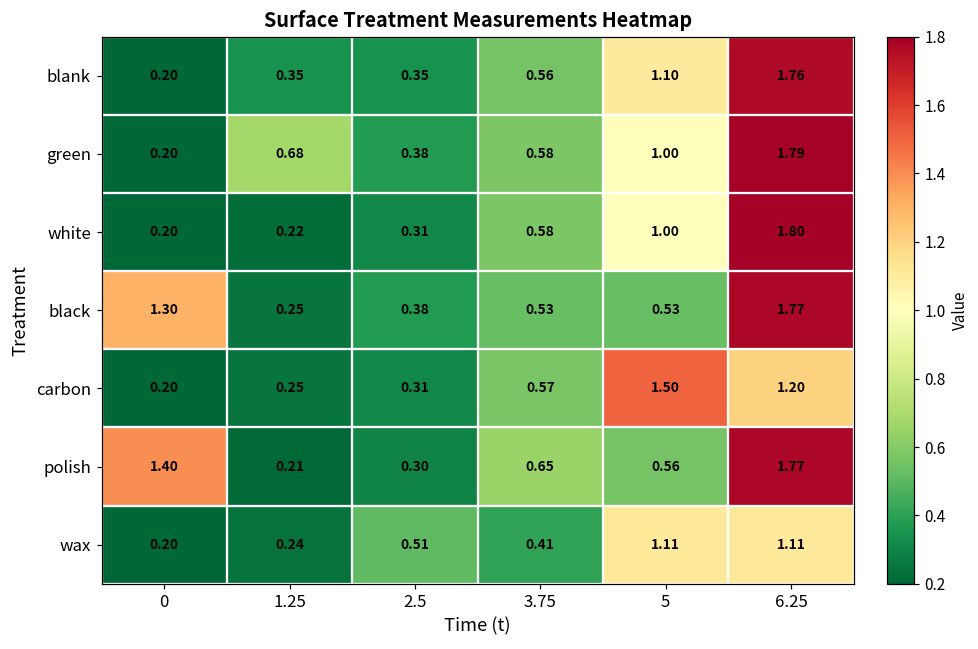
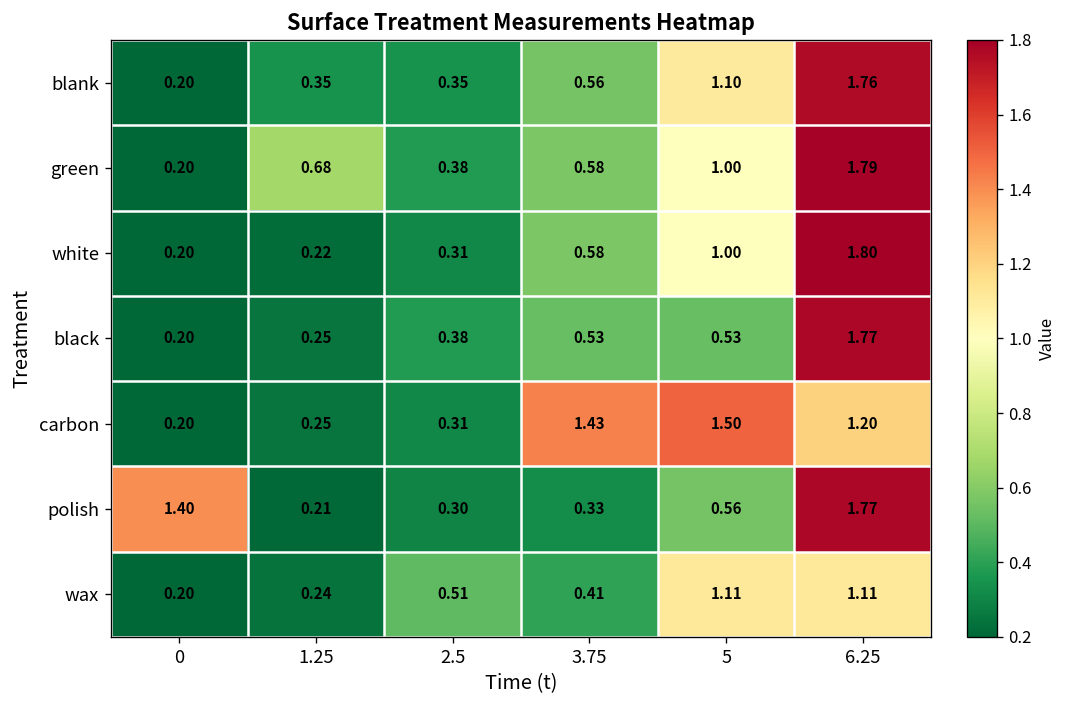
  {
    "blank": {
      "0": 0.20,
      "1.25": 0.35,
      "2.5": 0.35,
      "3.75": 0.56,
      "5": 1.10,
      "6.25": 1.76
    },
    "green": {
      "0": 0.20,
      "1.25": 0.68,
      "2.5": 0.38,
      "3.75": 0.58,
      "5": 1.00,
      "6.25": 1.79
    },
    "white": {
      "0": 0.20,
      "1.25": 0.22,
      "2.5": 0.31,
      "3.75": 0.58,
      "5": 1.00,
      "6.25": 1.80
    },
    "black": {
-     "0": 1.30,
+     "0": 0.20,
      "1.25": 0.25,
      "2.5": 0.38,
      "3.75": 0.53,
      "5": 0.53,
      "6.25": 1.77
    },
    "carbon": {
      "0": 0.20,
      "1.25": 0.25,
      "2.5": 0.31,
-     "3.75": 0.57,
+     "3.75": 1.43,
      "5": 1.50,
      "6.25": 1.20
    },
    "polish": {
      "0": 1.40,
      "1.25": 0.21,
      "2.5": 0.30,
-     "3.75": 0.65,
+     "3.75": 0.33,
      "5": 0.56,
      "6.25": 1.77
    },
    "wax": {
      "0": 0.20,
      "1.25": 0.24,
      "2.5": 0.51,
      "3.75": 0.41,
      "5": 1.11,
      "6.25": 1.11
    }
  }
